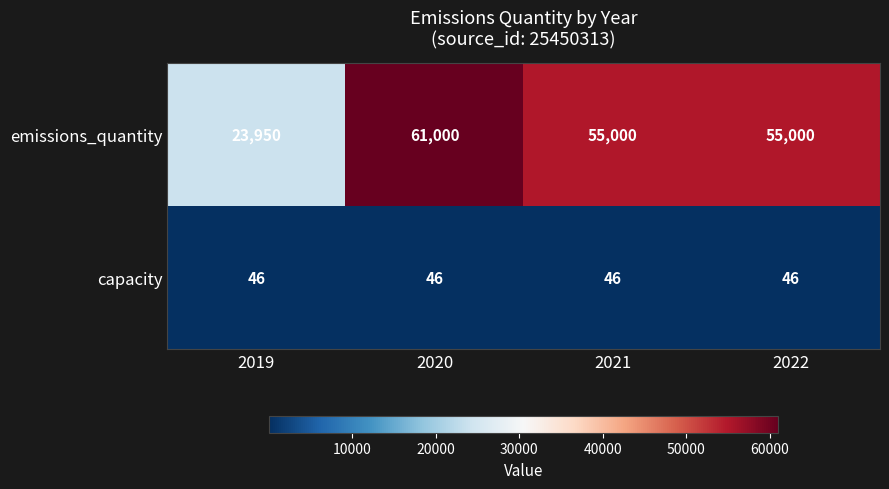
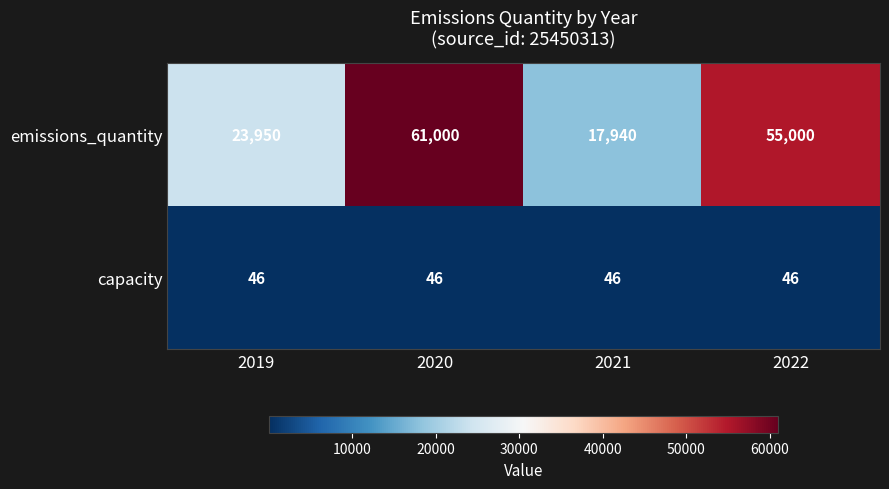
  {
    "emissions_quantity": {
      "2019": "23,950",
      "2020": "61,000",
-     "2021": "55,000",
+     "2021": "17,940",
      "2022": "55,000"
    },
    "capacity": {
      "2019": "46",
      "2020": "46",
      "2021": "46",
      "2022": "46"
    }
  }
